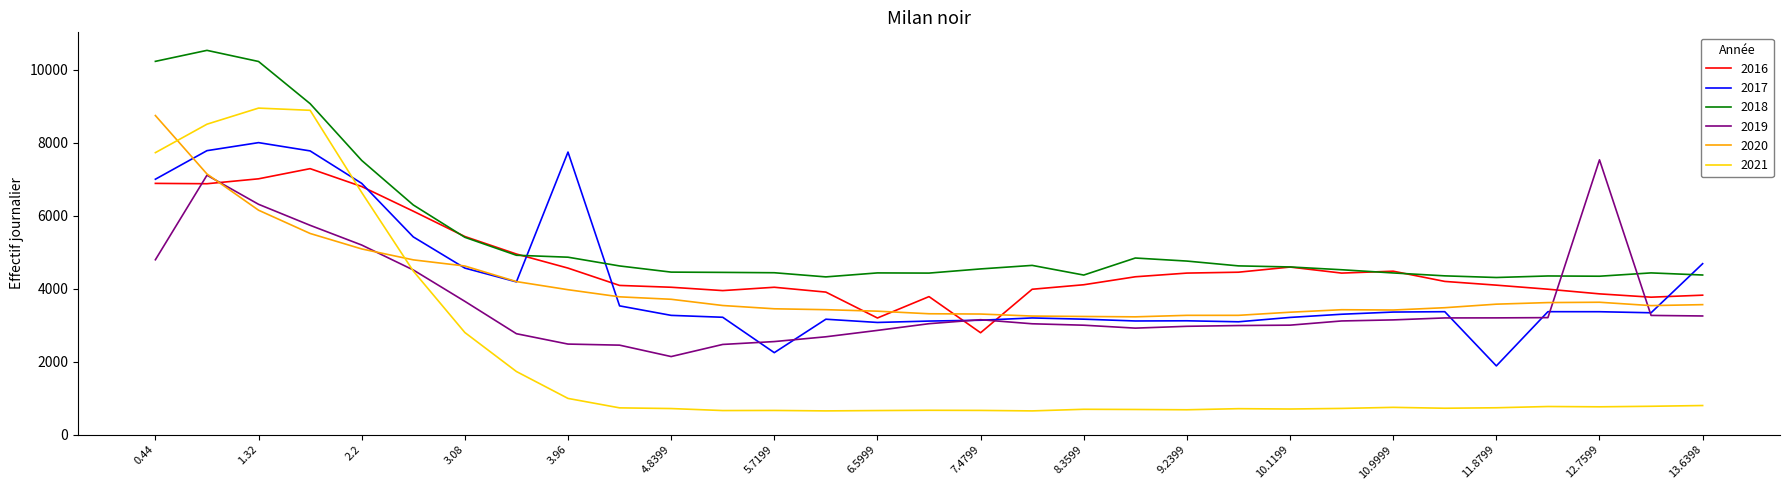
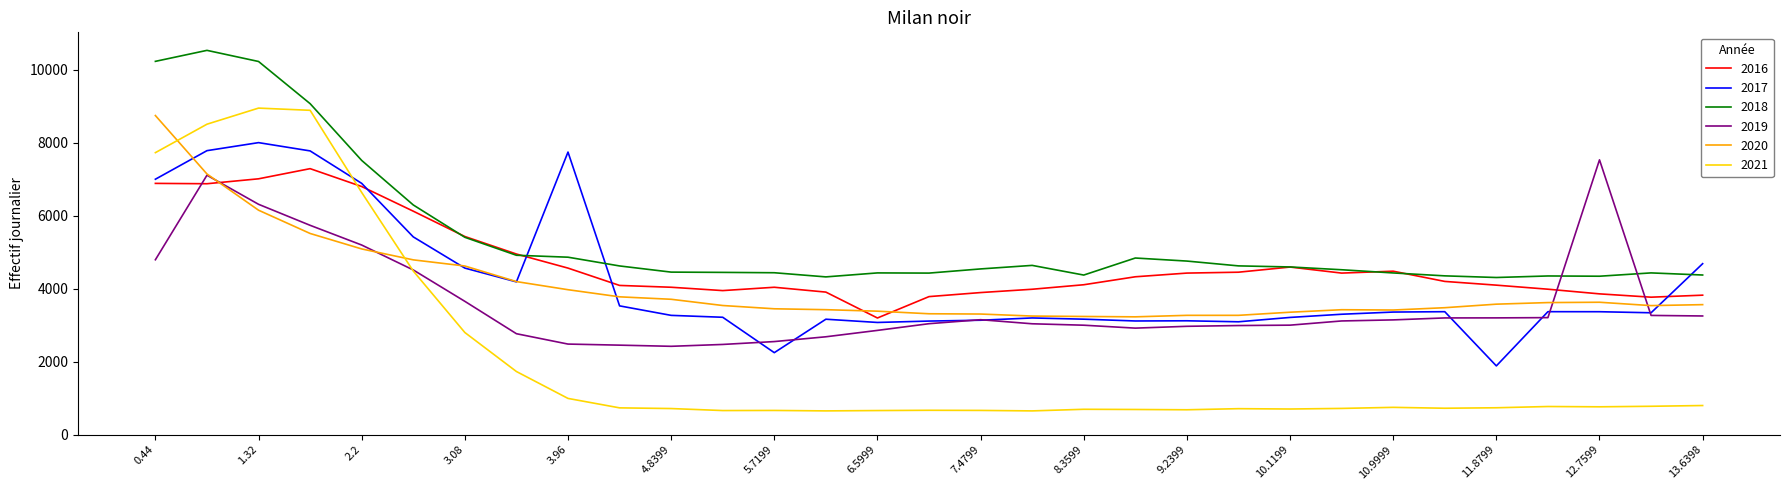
  {
    "2016": {
      "0.44": 6900,
      "1.32": 7000,
      "2.2": 6800,
      "3.96": 4600,
      "4.8399": 4000,
      "5.7199": 4000,
      "6.5999": 3200,
-     "7.4799": 2800,
+     "7.4799": 3900,
      "8.3599": 4100,
      "9.2399": 4400,
      "11.8799": 4100,
      "12.7599": 3900,
      "13.6398": 3800
    },
    "2017": {
      "0.44": 7000,
      "1.32": 8000,
      "2.2": 6900,
      "3.96": 7700,
      "4.8399": 3300,
      "5.7199": 2200,
      "6.5999": 3100,
      "8.3599": 3200,
      "9.2399": 3100,
      "10.1199": 3200,
      "11.8799": 1900,
      "12.7599": 3400,
      "13.6398": 4700
    },
    "2018": {
      "0.44": 10200,
      "1.32": 10200,
      "2.2": 7500,
      "3.96": 4900,
      "4.8399": 4500,
      "5.7199": 4400,
      "6.5999": 4400,
      "7.4799": 4500,
      "8.3599": 4400,
      "9.2399": 4800,
      "11.8799": 4300,
      "12.7599": 4300,
      "13.6398": 4400
    },
    "2019": {
      "0.44": 4800,
      "1.32": 6300,
      "2.2": 5200,
      "3.08": 3700,
      "3.96": 2500,
-     "4.8399": 2100,
+     "4.8399": 2400,
      "5.7199": 2600,
      "6.5999": 2900,
      "8.3599": 3000,
      "9.2399": 3000,
      "10.1199": 3000,
      "10.9999": 3100,
      "11.8799": 3200,
      "12.7599": 7500,
      "13.6398": 3300
    }
  }
